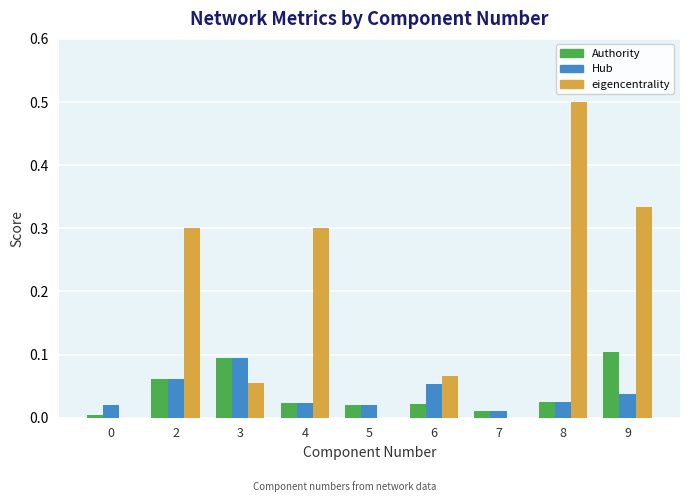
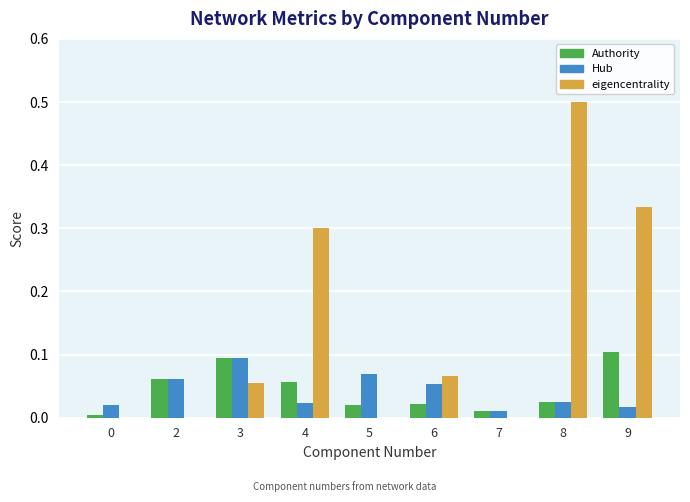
  {
    "Authority": {
      "0": 0.00,
      "2": 0.06,
      "3": 0.09,
-     "4": 0.02,
+     "4": 0.06,
      "5": 0.02,
      "6": 0.02,
      "7": 0.01,
      "8": 0.03,
      "9": 0.10
    },
    "Hub": {
      "0": 0.02,
      "2": 0.06,
      "3": 0.09,
      "4": 0.02,
-     "5": 0.02,
+     "5": 0.07,
      "6": 0.05,
      "7": 0.01,
      "8": 0.03,
-     "9": 0.04
+     "9": 0.02
    },
    "eigencentrality": {
      "0": 0.0,
-     "2": 0.3,
+     "2": 0.0,
      "3": 0.06,
      "4": 0.3,
      "5": 0.0,
      "6": 0.07,
      "7": 0.0,
      "8": 0.5,
      "9": 0.33
    }
  }
